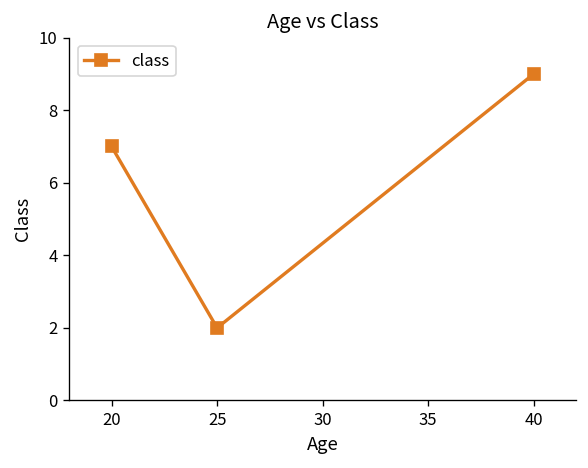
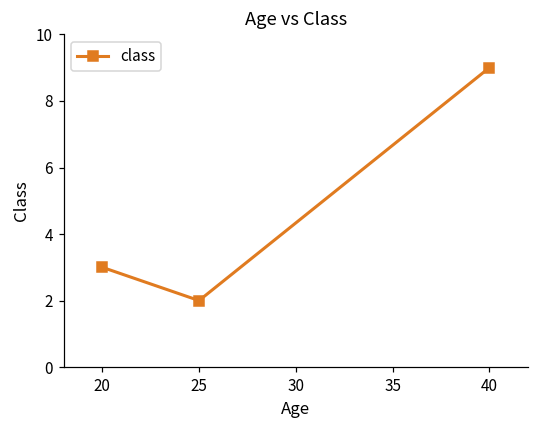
  {
-   "20": 7,
+   "20": 3,
    "25": 2,
    "40": 9
  }
